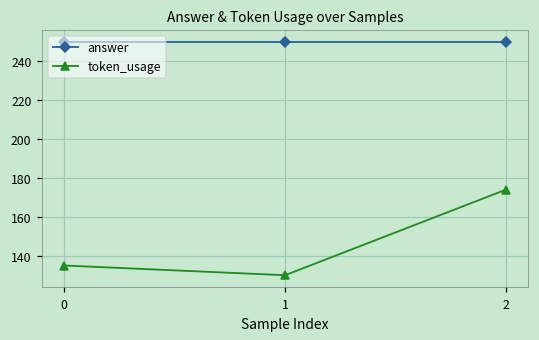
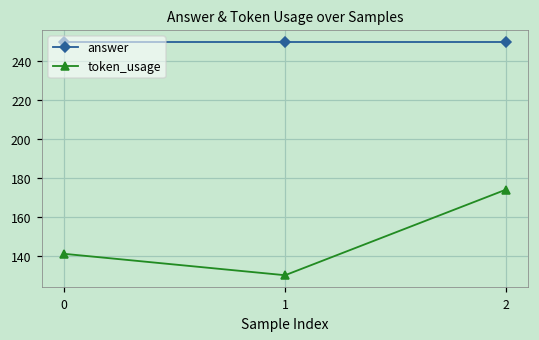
  {
    "answer": {
      "1": 250,
      "2": 250
    },
    "token_usage": {
-     "0": 135,
+     "0": 141,
      "1": 130,
      "2": 174
    }
  }
